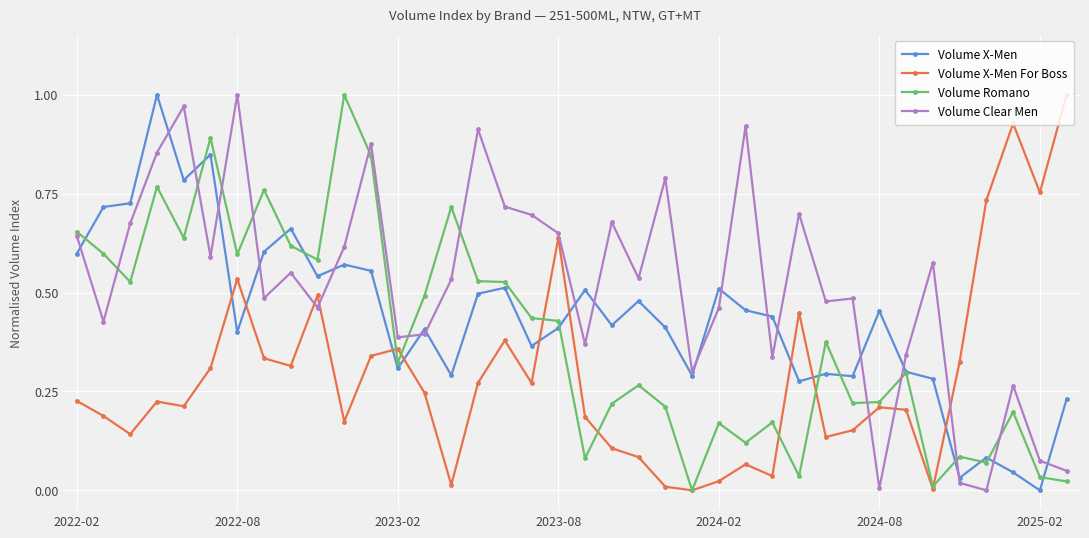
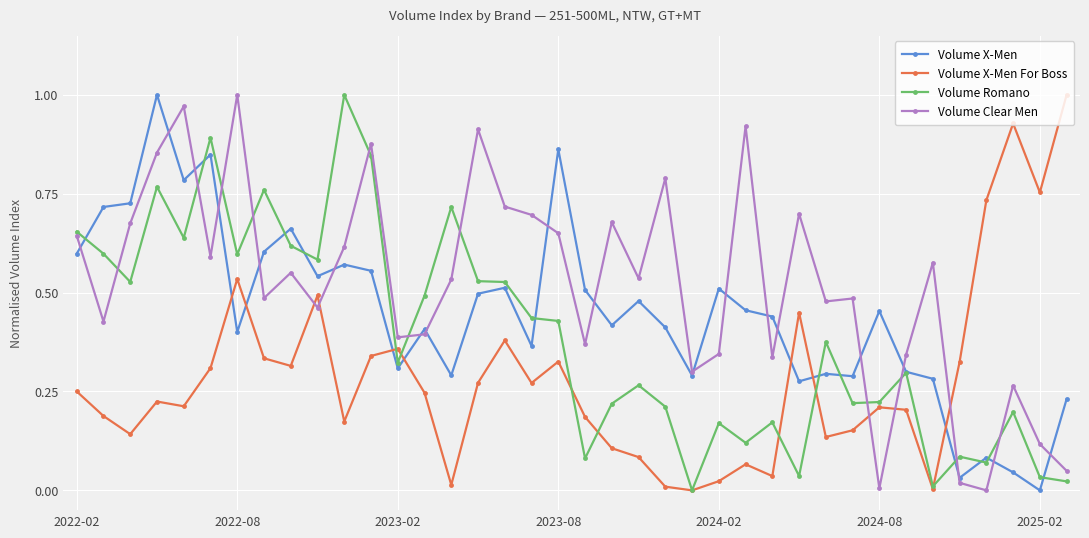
  {
    "Volume X-Men": {
      "2022-02": 0.60,
      "2022-08": 0.40,
      "2023-02": 0.31,
-     "2023-08": 0.41,
+     "2023-08": 0.86,
      "2024-02": 0.51,
      "2024-08": 0.45,
      "2025-02": 0.00
    },
    "Volume X-Men For Boss": {
-     "2022-02": 0.23,
+     "2022-02": 0.25,
      "2022-08": 0.53,
      "2023-02": 0.36,
-     "2023-08": 0.64,
+     "2023-08": 0.33,
      "2024-02": 0.02,
      "2024-08": 0.21,
      "2025-02": 0.75
    },
    "Volume Romano": {
      "2022-02": 0.65,
      "2022-08": 0.60,
      "2023-02": 0.32,
      "2023-08": 0.43,
      "2024-02": 0.17,
      "2024-08": 0.22,
      "2025-02": 0.03
    },
    "Volume Clear Men": {
      "2022-02": 0.64,
      "2022-08": 1.00,
      "2023-02": 0.39,
      "2023-08": 0.65,
-     "2024-02": 0.46,
+     "2024-02": 0.34,
      "2024-08": 0.01,
-     "2025-02": 0.08
+     "2025-02": 0.12
    }
  }
